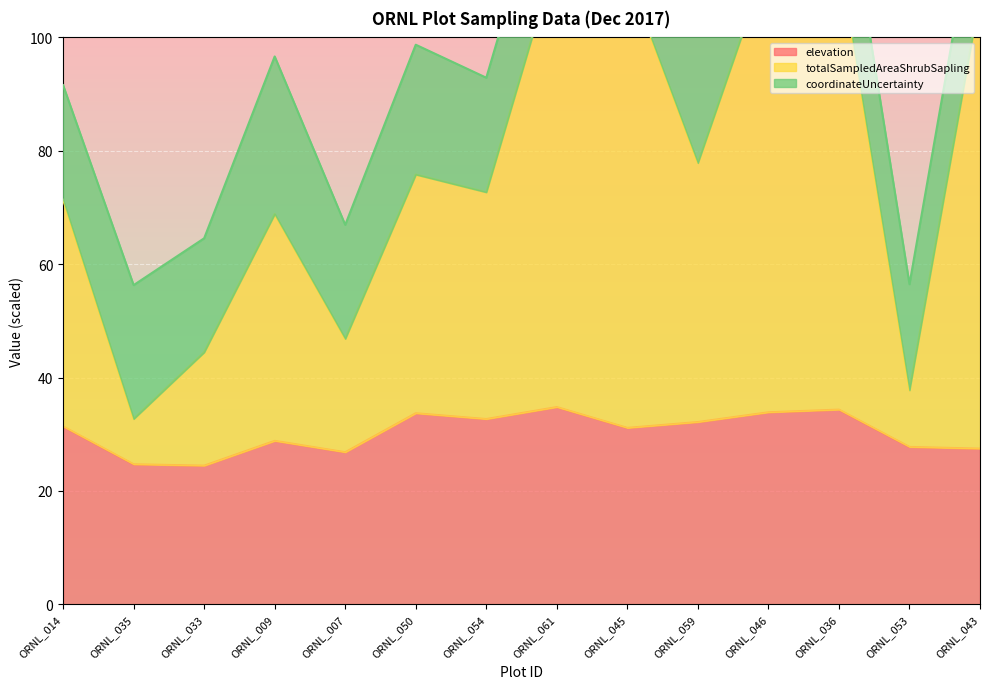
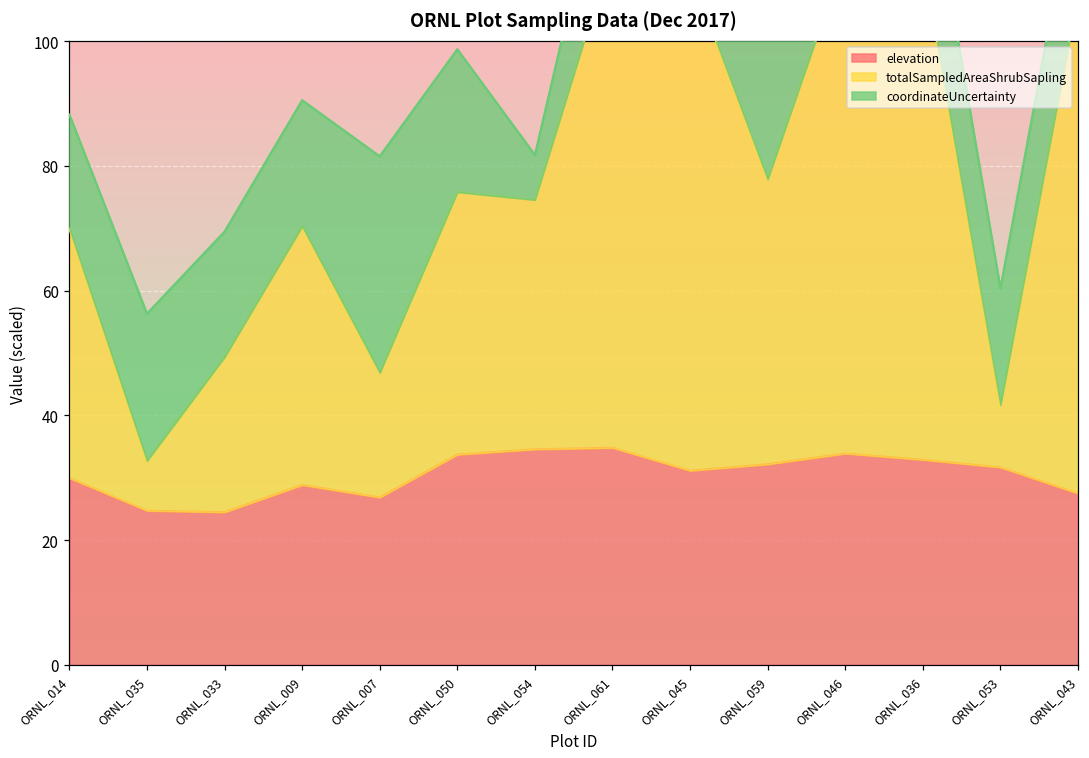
  {
    "elevation": {
-     "ORNL_014": 31,
+     "ORNL_014": 30,
      "ORNL_035": 25,
      "ORNL_033": 24,
      "ORNL_009": 29,
      "ORNL_007": 27,
      "ORNL_050": 34,
-     "ORNL_054": 33,
+     "ORNL_054": 35,
      "ORNL_061": 35,
      "ORNL_045": 31,
      "ORNL_059": 32,
      "ORNL_046": 34,
-     "ORNL_036": 34,
-     "ORNL_053": 28,
+     "ORNL_036": 33,
+     "ORNL_053": 32,
      "ORNL_043": 27
    },
    "totalSampledAreaShrubSapling": {
      "ORNL_014": 40,
      "ORNL_035": 8,
-     "ORNL_033": 20,
-     "ORNL_009": 40,
+     "ORNL_033": 25,
+     "ORNL_009": 42,
      "ORNL_007": 20,
      "ORNL_050": 42,
      "ORNL_054": 40,
      "ORNL_059": 46,
      "ORNL_053": 10
    },
    "coordinateUncertainty": {
-     "ORNL_014": 20,
+     "ORNL_014": 18,
      "ORNL_035": 24,
      "ORNL_033": 20,
-     "ORNL_009": 28,
-     "ORNL_007": 20,
+     "ORNL_009": 20,
+     "ORNL_007": 35,
      "ORNL_050": 23,
-     "ORNL_054": 20,
+     "ORNL_054": 7,
      "ORNL_053": 19
    }
  }
